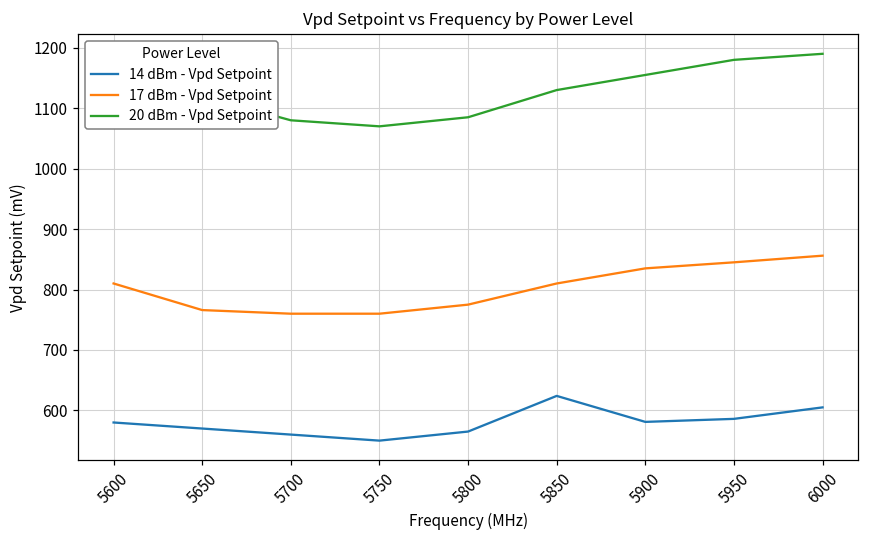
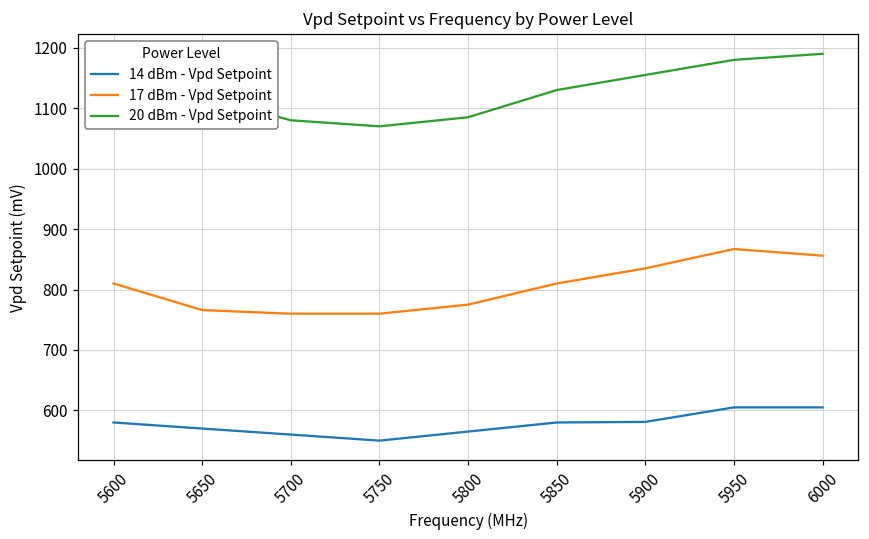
  {
    "14 dBm - Vpd Setpoint": {
      "5600": 580,
      "5650": 570,
      "5700": 560,
      "5750": 550,
      "5800": 570,
-     "5850": 620,
+     "5850": 580,
      "5900": 580,
-     "5950": 590,
+     "5950": 610,
      "6000": 610
    },
    "17 dBm - Vpd Setpoint": {
      "5600": 810,
      "5650": 770,
      "5700": 760,
      "5750": 760,
      "5800": 780,
      "5850": 810,
      "5900": 840,
-     "5950": 850,
+     "5950": 870,
      "6000": 860
    },
    "20 dBm - Vpd Setpoint": {
      "5700": 1080,
      "5750": 1070,
      "5800": 1090,
      "5850": 1130,
      "5900": 1160,
      "5950": 1180,
      "6000": 1190
    }
  }
